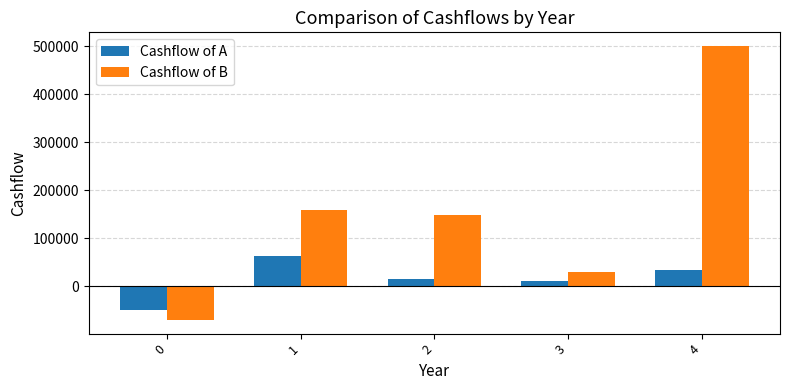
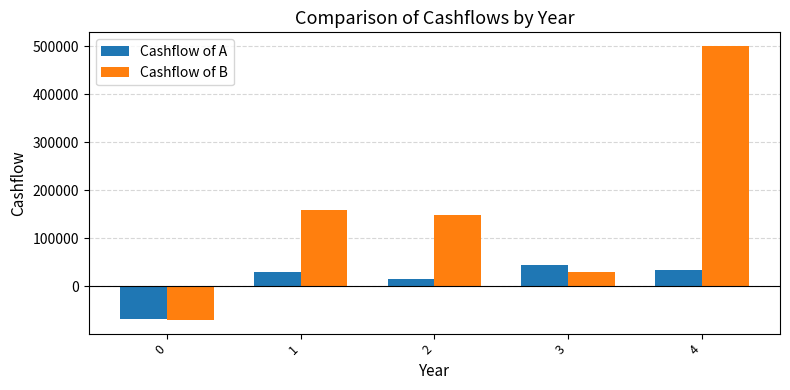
  {
    "Cashflow of A": {
-     "0": -50000,
-     "1": 60000,
+     "0": -70000,
+     "1": 30000,
      "2": 20000,
-     "3": 10000,
+     "3": 50000,
      "4": 30000
    },
    "Cashflow of B": {
      "0": -70000,
      "1": 160000,
      "2": 150000,
      "3": 30000,
      "4": 500000
    }
  }
